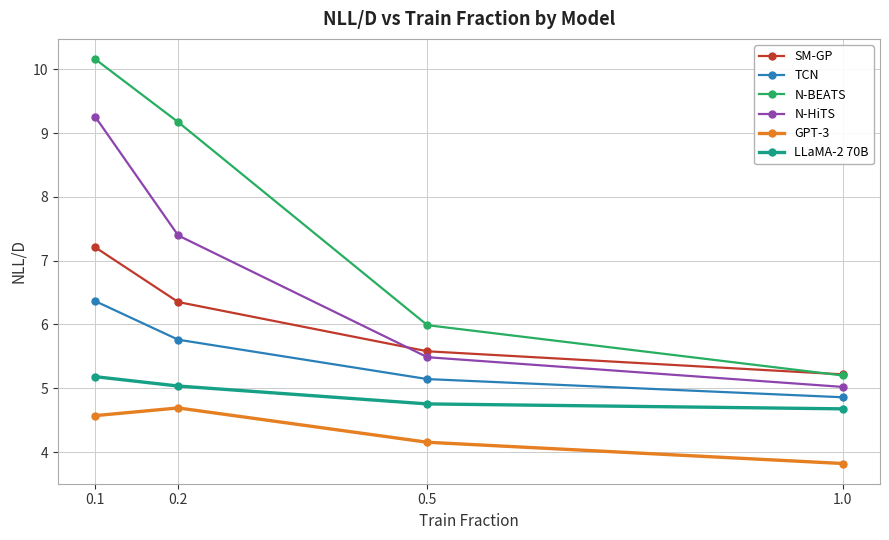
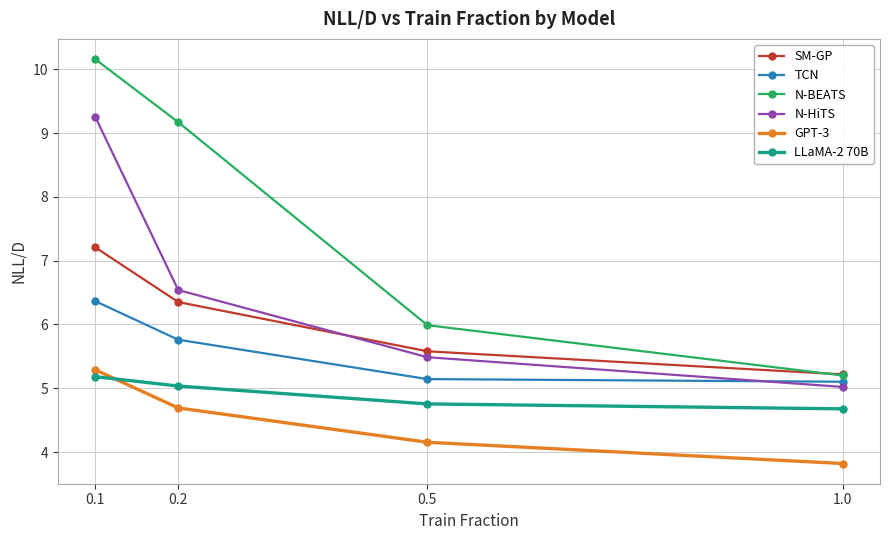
  {
    "SM-GP": {
      "0.1": 7.2,
      "0.2": 6.4,
      "0.5": 5.6
    },
    "TCN": {
      "0.1": 6.4,
      "0.2": 5.8,
      "0.5": 5.1,
-     "1.0": 4.9
+     "1.0": 5.1
    },
    "N-HiTS": {
      "0.1": 9.3,
-     "0.2": 7.4,
+     "0.2": 6.5,
      "0.5": 5.5,
      "1.0": 5.0
    },
    "GPT-3": {
-     "0.1": 4.6,
+     "0.1": 5.3,
      "0.2": 4.7,
      "0.5": 4.2,
      "1.0": 3.8
    }
  }
